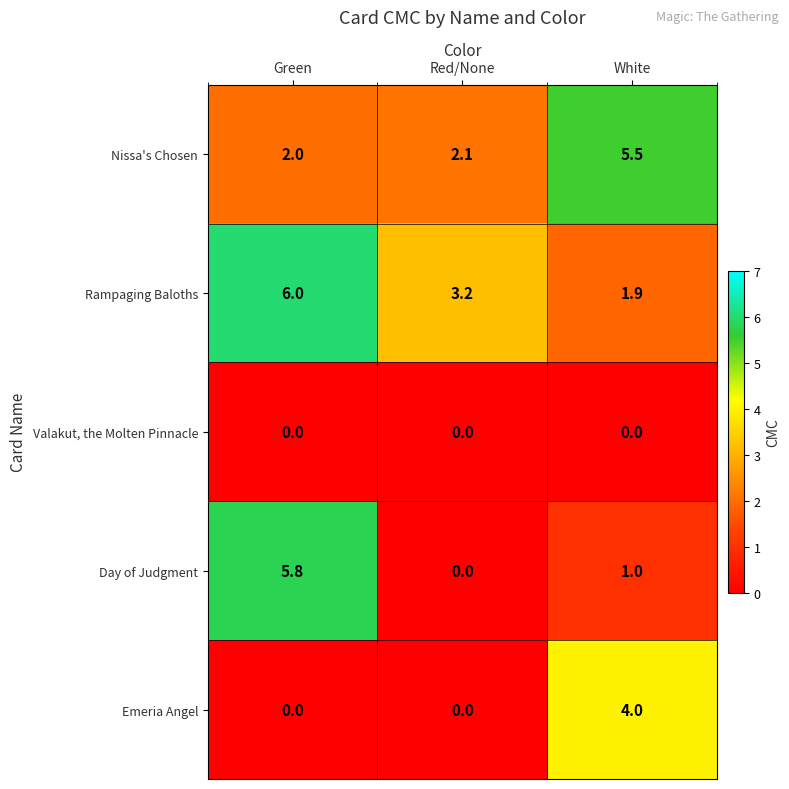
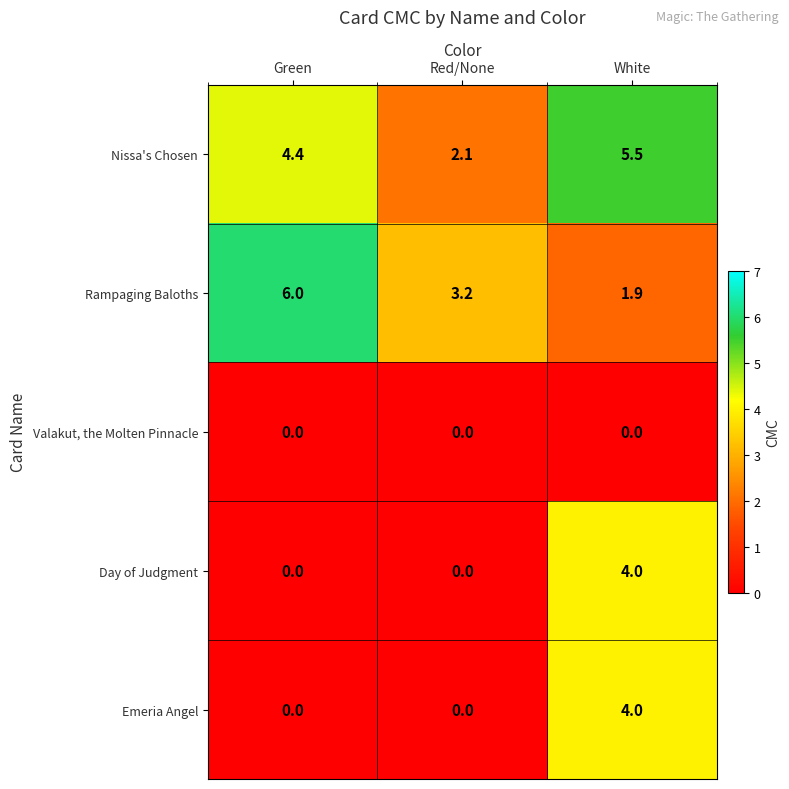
  {
    "Nissa's Chosen": {
-     "Green": 2.0,
+     "Green": 4.4,
      "Red/None": 2.1,
      "White": 5.5
    },
    "Rampaging Baloths": {
      "Green": 6.0,
      "Red/None": 3.2,
      "White": 1.9
    },
    "Valakut, the Molten Pinnacle": {
      "Green": 0.0,
      "Red/None": 0.0,
      "White": 0.0
    },
    "Day of Judgment": {
-     "Green": 5.8,
+     "Green": 0.0,
      "Red/None": 0.0,
-     "White": 1.0
+     "White": 4.0
    },
    "Emeria Angel": {
      "Green": 0.0,
      "Red/None": 0.0,
      "White": 4.0
    }
  }
